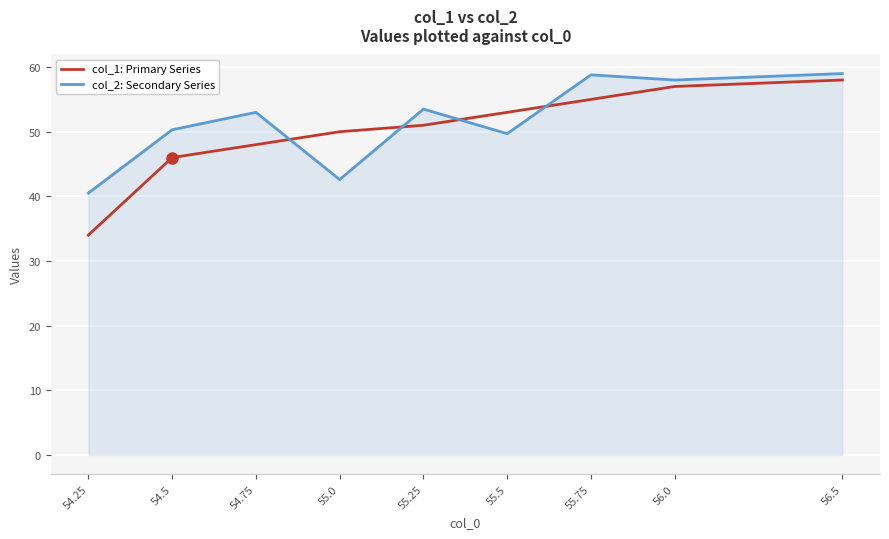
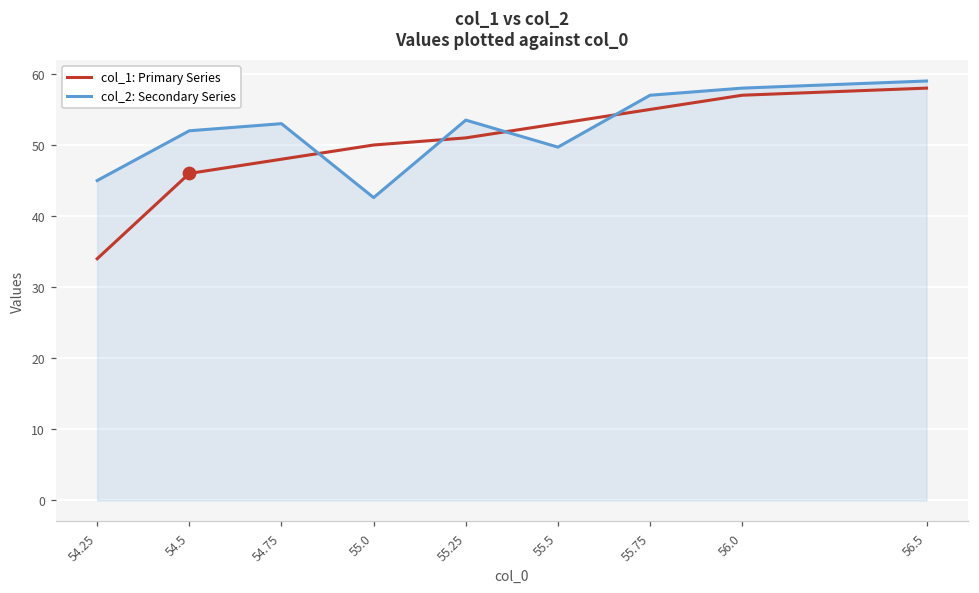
  {
    "col_2: Secondary Series": {
-     "54.25": 41,
-     "54.5": 50,
+     "54.25": 45,
+     "54.5": 52,
      "54.75": 53,
      "55.0": 43,
      "55.25": 54,
      "55.5": 50,
-     "55.75": 59,
+     "55.75": 57,
      "56.0": 58,
      "56.5": 59
    }
  }
